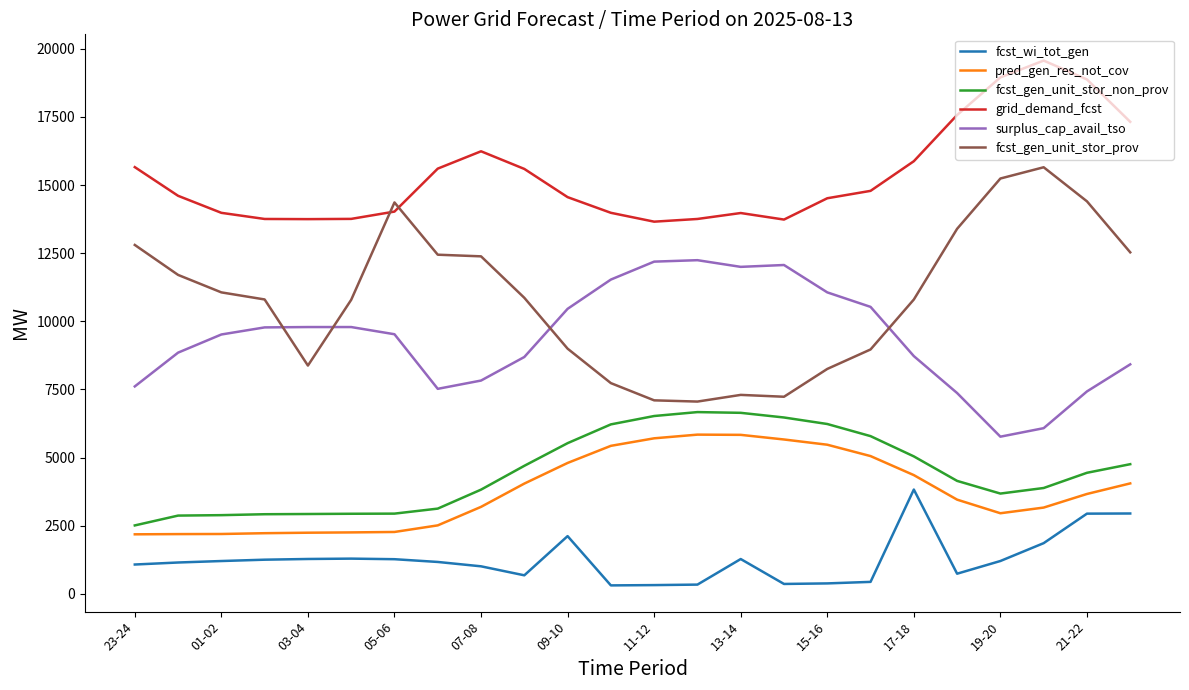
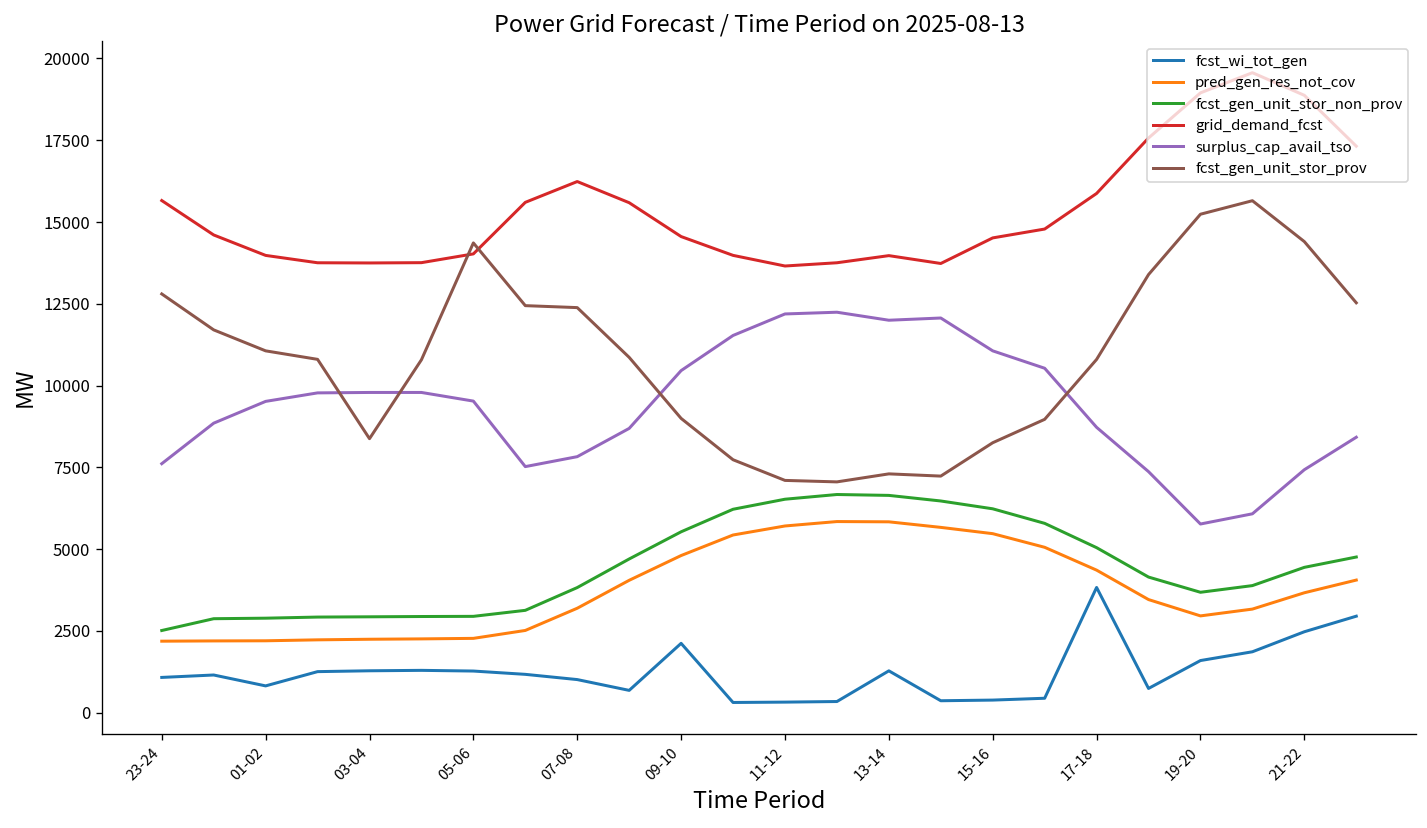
  {
    "fcst_wi_tot_gen": {
      "23-24": 1100,
-     "01-02": 1200,
+     "01-02": 800,
      "03-04": 1300,
      "05-06": 1300,
      "07-08": 1000,
      "09-10": 2100,
      "11-12": 300,
      "13-14": 1300,
      "15-16": 400,
      "17-18": 3800,
-     "19-20": 1200,
-     "21-22": 2900
+     "19-20": 1600,
+     "21-22": 2500
    },
    "pred_gen_res_not_cov": {
      "23-24": 2200,
      "01-02": 2200,
      "03-04": 2200,
      "05-06": 2300,
      "07-08": 3200,
      "09-10": 4800,
      "11-12": 5700,
      "13-14": 5800,
      "15-16": 5500,
      "17-18": 4400,
      "19-20": 3000,
      "21-22": 3700
    },
    "fcst_gen_unit_stor_non_prov": {
      "23-24": 2500,
      "01-02": 2900,
      "03-04": 2900,
      "05-06": 2900,
      "07-08": 3800,
      "09-10": 5500,
      "11-12": 6500,
      "13-14": 6600,
      "15-16": 6200,
      "17-18": 5000,
      "19-20": 3700,
      "21-22": 4400
    },
    "grid_demand_fcst": {
      "23-24": 15700,
      "01-02": 14000,
      "03-04": 13700,
      "05-06": 14000,
      "07-08": 16200,
      "09-10": 14600,
      "11-12": 13700,
      "13-14": 14000,
      "15-16": 14500,
      "17-18": 15900
    },
    "surplus_cap_avail_tso": {
      "23-24": 7600,
      "01-02": 9500,
      "03-04": 9800,
      "05-06": 9500,
      "07-08": 7800,
      "09-10": 10500,
      "11-12": 12200,
      "13-14": 12000,
      "15-16": 11100,
      "17-18": 8700,
      "19-20": 5800,
      "21-22": 7400
    },
    "fcst_gen_unit_stor_prov": {
      "23-24": 12800,
      "01-02": 11100,
      "03-04": 8400,
      "05-06": 14400,
      "07-08": 12400,
      "09-10": 9000,
      "11-12": 7100,
      "13-14": 7300,
      "15-16": 8300,
      "17-18": 10800,
      "19-20": 15200,
      "21-22": 14400
    }
  }
